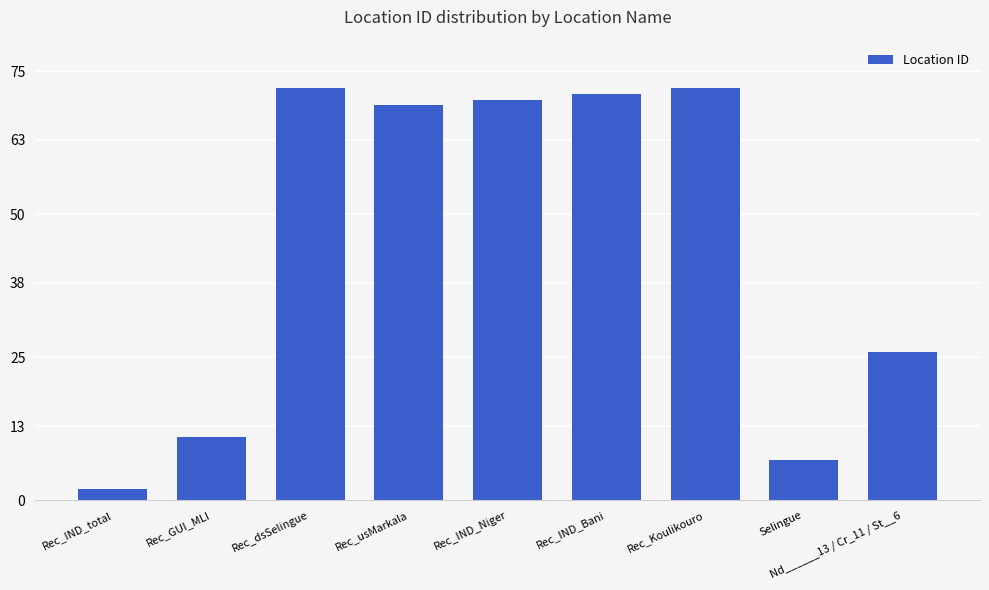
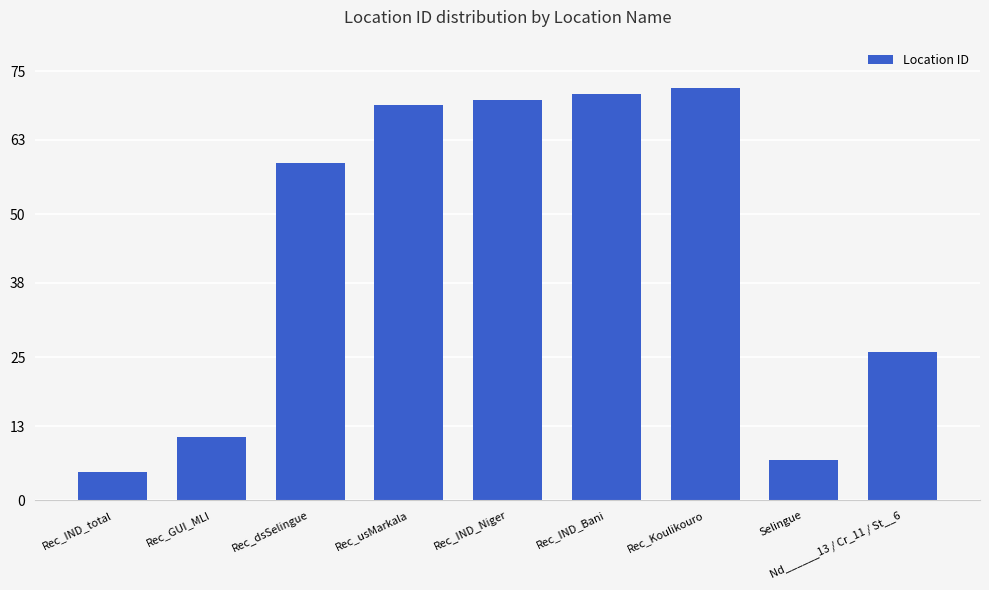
  {
-   "Rec_IND_total": 2,
+   "Rec_IND_total": 5,
    "Rec_GUI_MLI": 11,
-   "Rec_dsSelingue": 72,
+   "Rec_dsSelingue": 59,
    "Rec_usMarkala": 69,
    "Rec_IND_Niger": 70,
    "Rec_IND_Bani": 71,
    "Rec_Koulikouro": 72,
    "Selingue": 7,
    "Nd______13 / Cr_11 / St__6": 26
  }
